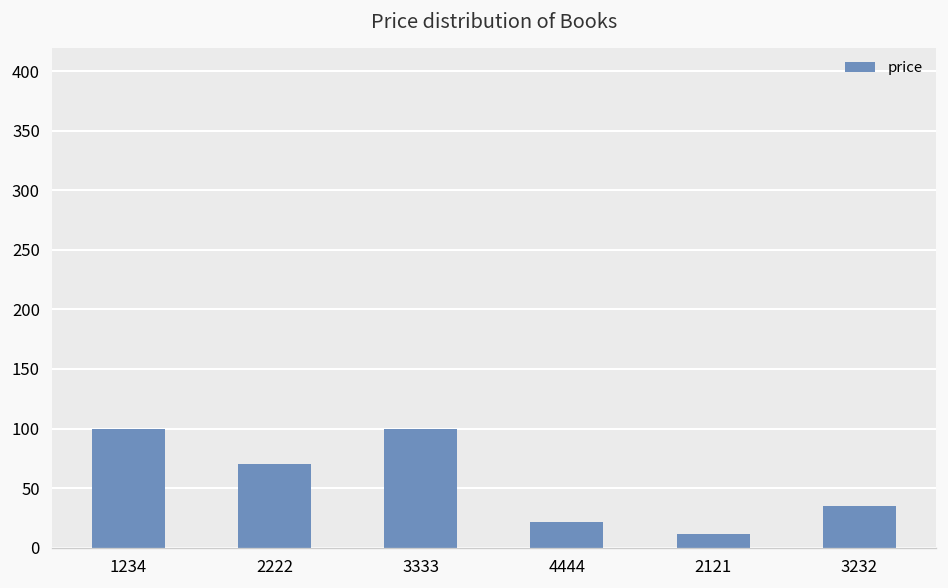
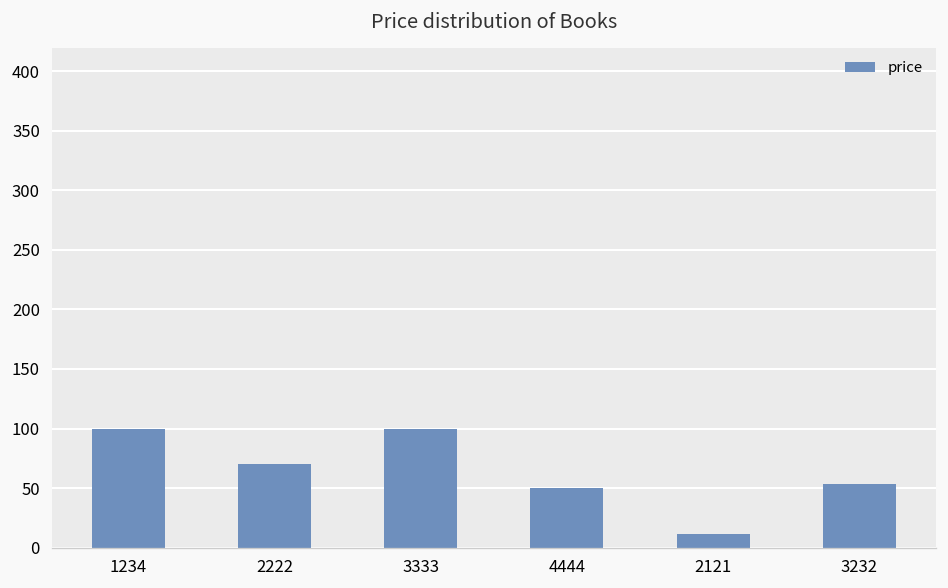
  {
    "1234": 100,
    "2222": 70,
    "3333": 100,
-   "4444": 20,
+   "4444": 50,
    "2121": 10,
-   "3232": 30
+   "3232": 50
  }
